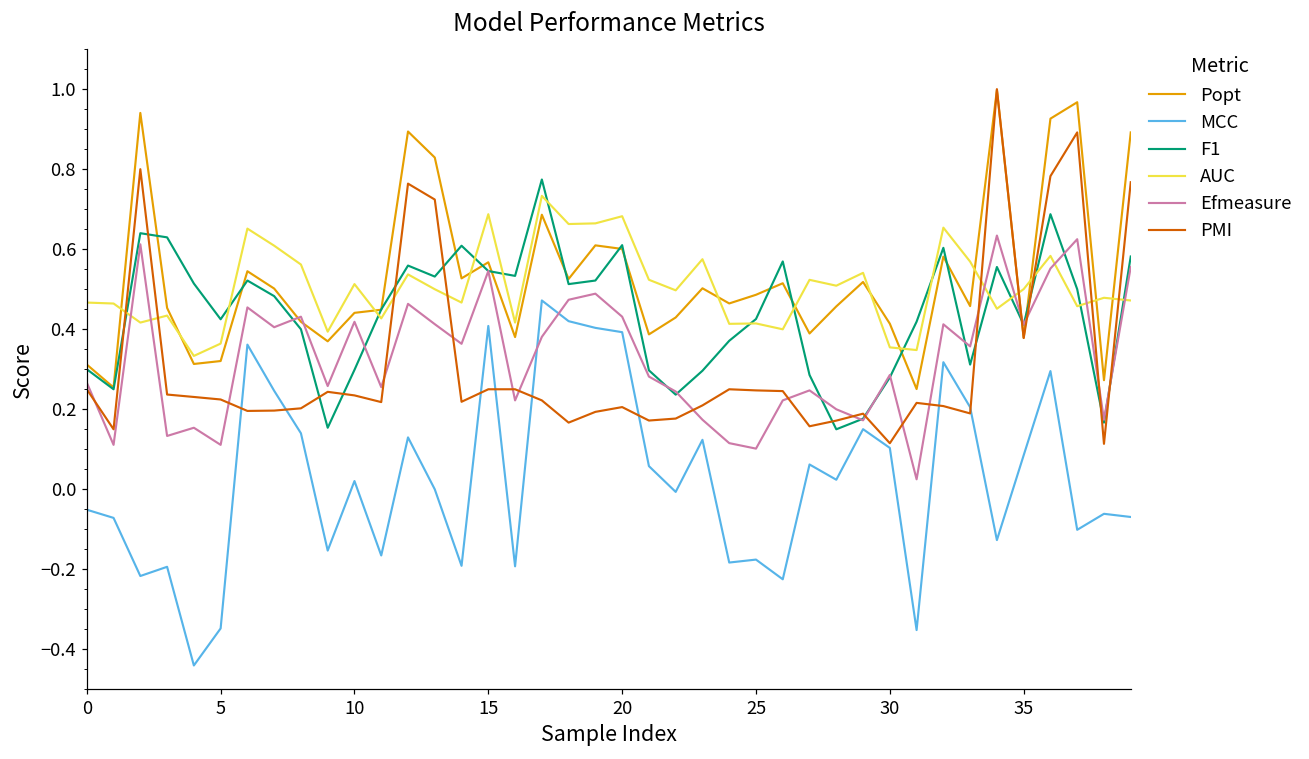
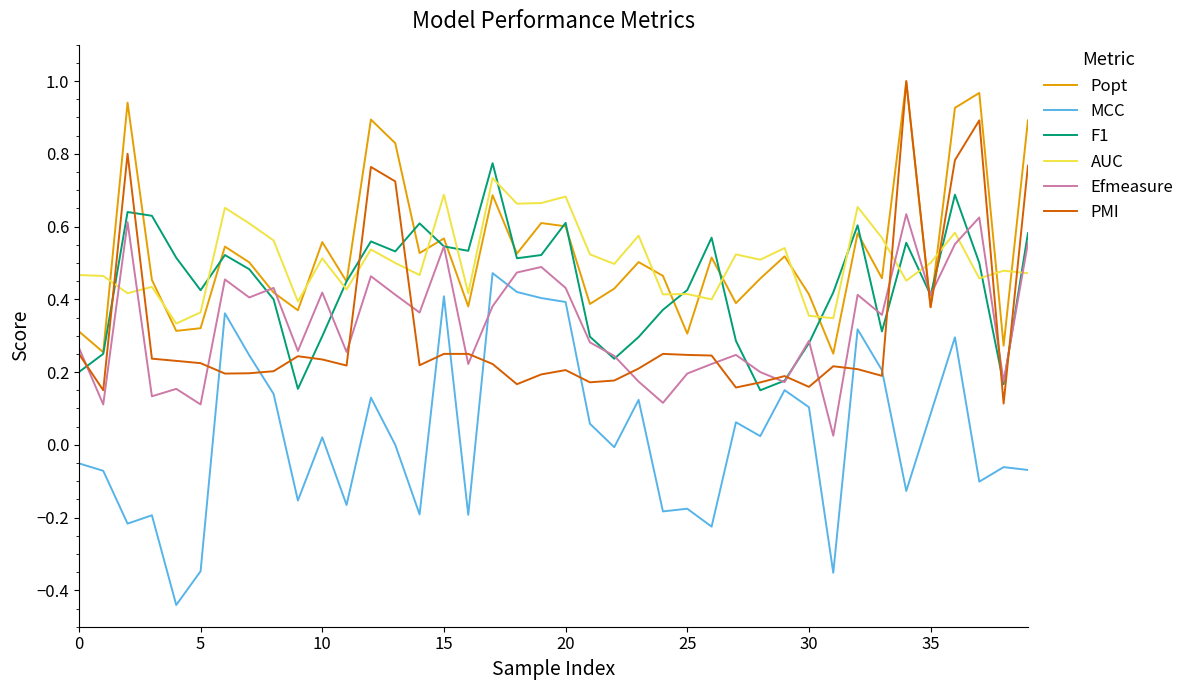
  {
    "Popt": {
      "0": 0.31,
      "5": 0.32,
-     "10": 0.44,
+     "10": 0.56,
      "15": 0.57,
      "20": 0.60,
-     "25": 0.49,
+     "25": 0.31,
      "30": 0.41
    },
    "MCC": {
      "0": -0.05,
      "5": -0.35,
      "10": 0.02,
      "15": 0.41,
      "20": 0.39,
      "25": -0.18,
      "30": 0.10,
      "35": 0.09
    },
    "F1": {
-     "0": 0.3,
+     "0": 0.2,
      "5": 0.42,
      "10": 0.3,
      "20": 0.61,
      "25": 0.43
    },
    "AUC": {
      "0": 0.47,
      "5": 0.36,
      "10": 0.51,
      "15": 0.69,
      "20": 0.68,
      "25": 0.41,
      "30": 0.35,
      "35": 0.50
    },
    "Efmeasure": {
      "0": 0.27,
      "5": 0.11,
      "10": 0.42,
      "20": 0.43,
-     "25": 0.10
+     "25": 0.20
    },
    "PMI": {
      "0": 0.25,
      "5": 0.22,
      "10": 0.23,
      "15": 0.25,
      "20": 0.21,
      "25": 0.25,
-     "30": 0.12
+     "30": 0.16
    }
  }
